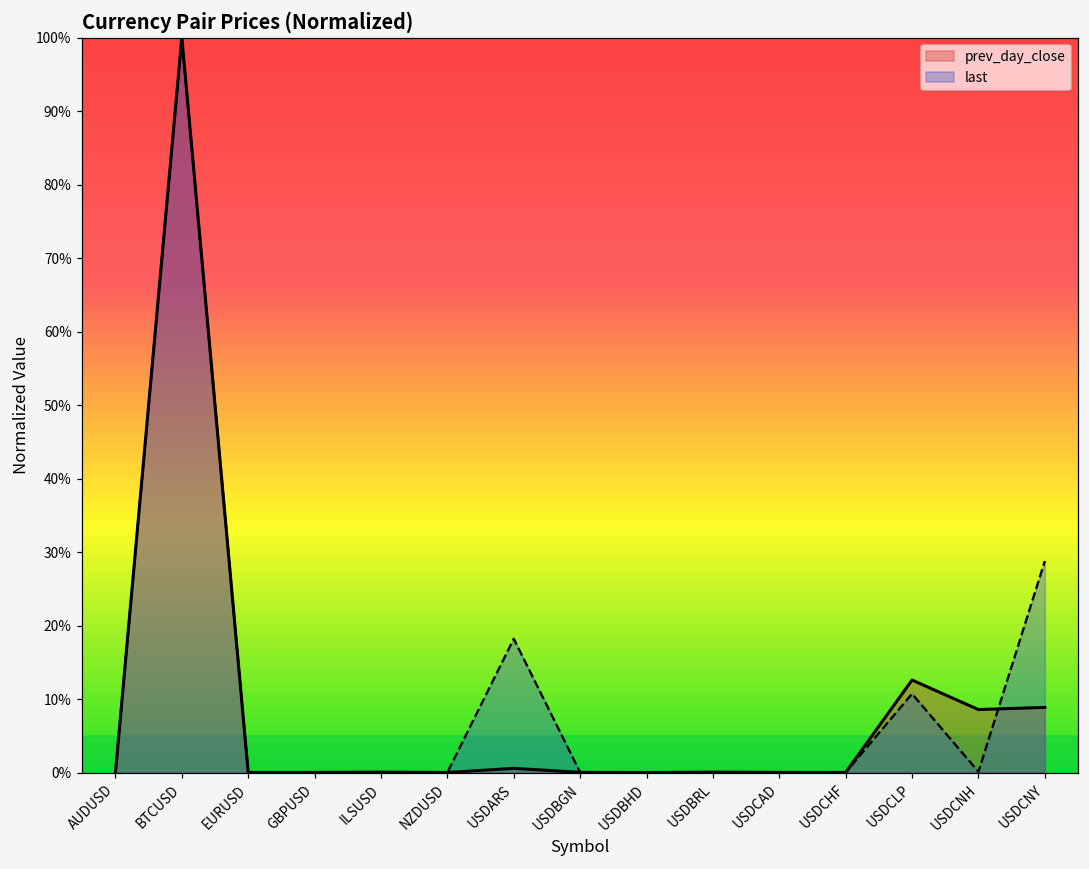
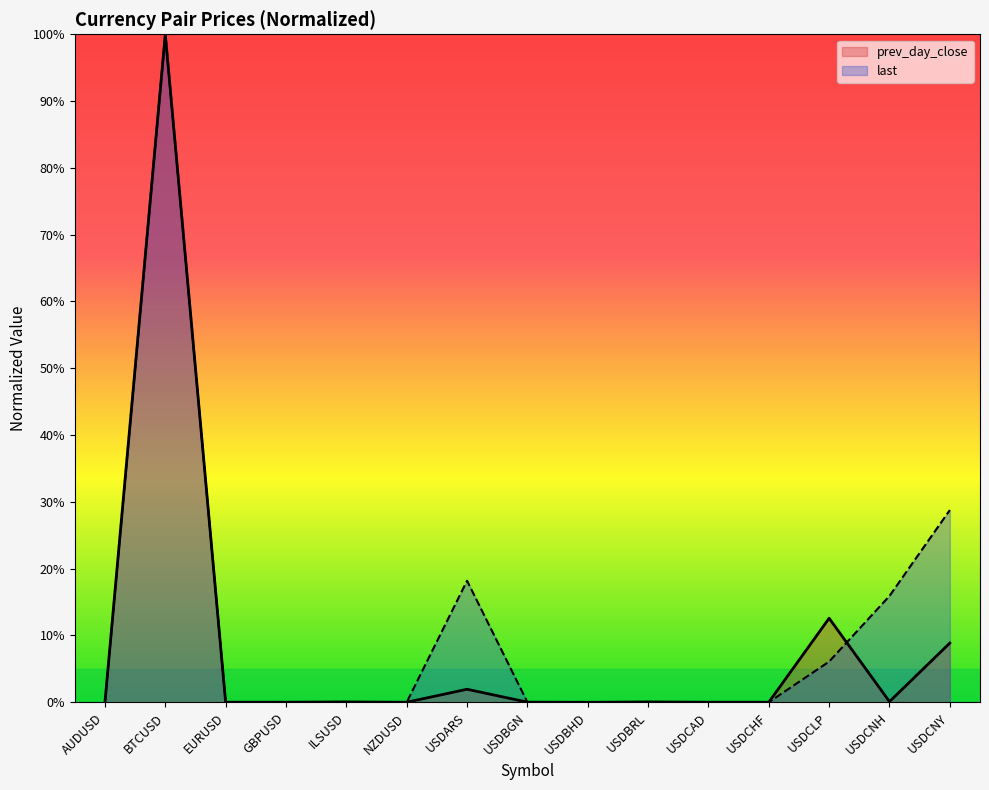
  {
    "prev_day_close": {
-     "USDARS": "1%",
+     "USDARS": "2%",
      "USDCLP": "13%",
-     "USDCNH": "9%",
+     "USDCNH": "0%",
      "USDCNY": "9%"
    },
    "last": {
      "USDARS": "18%",
-     "USDCLP": "11%",
-     "USDCNH": "0%",
+     "USDCLP": "6%",
+     "USDCNH": "16%",
      "USDCNY": "29%"
    }
  }
